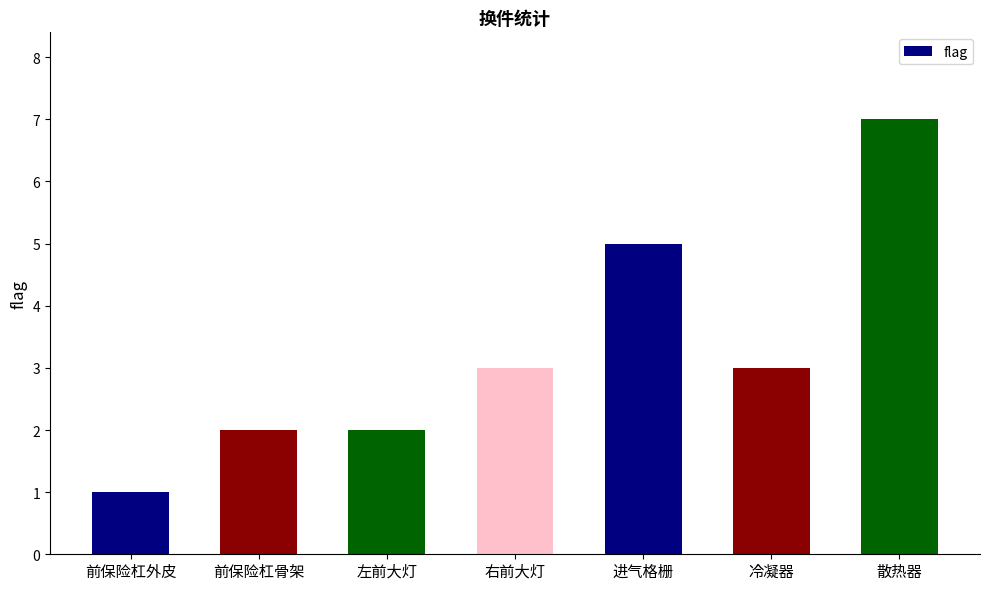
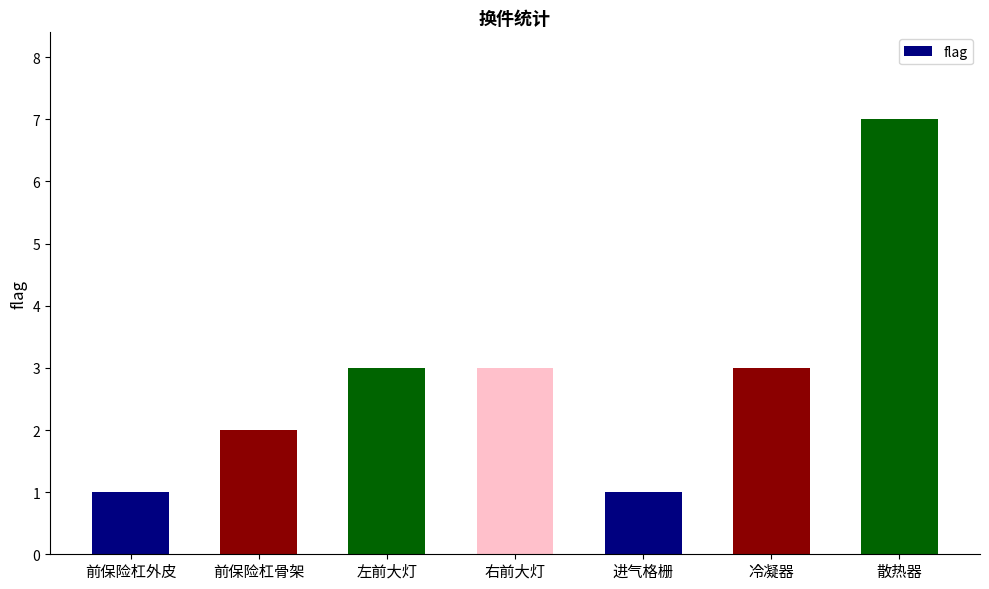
  {
    "前保险杠外皮": 1,
    "前保险杠骨架": 2,
-   "左前大灯": 2,
+   "左前大灯": 3,
    "右前大灯": 3,
-   "进气格栅": 5,
+   "进气格栅": 1,
    "冷凝器": 3,
    "散热器": 7
  }
